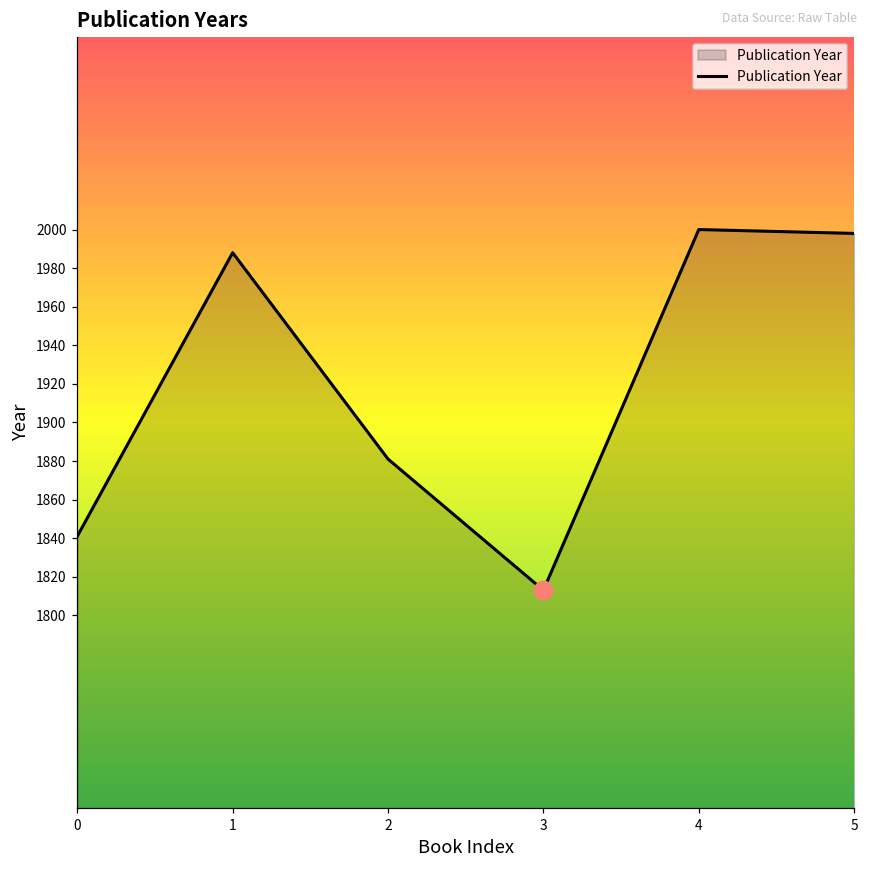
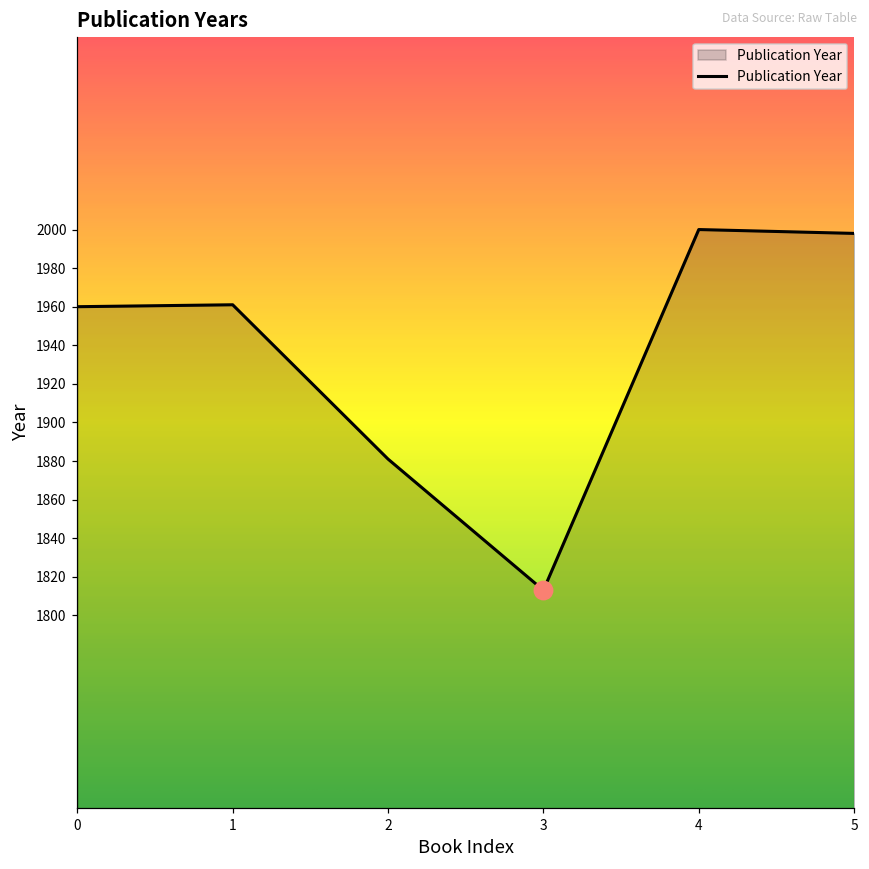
  {
    "Publication Year": {
-     "0": 1841,
-     "1": 1988,
+     "0": 1960,
+     "1": 1961,
      "2": 1881,
      "4": 2000,
      "5": 1998
    }
  }
